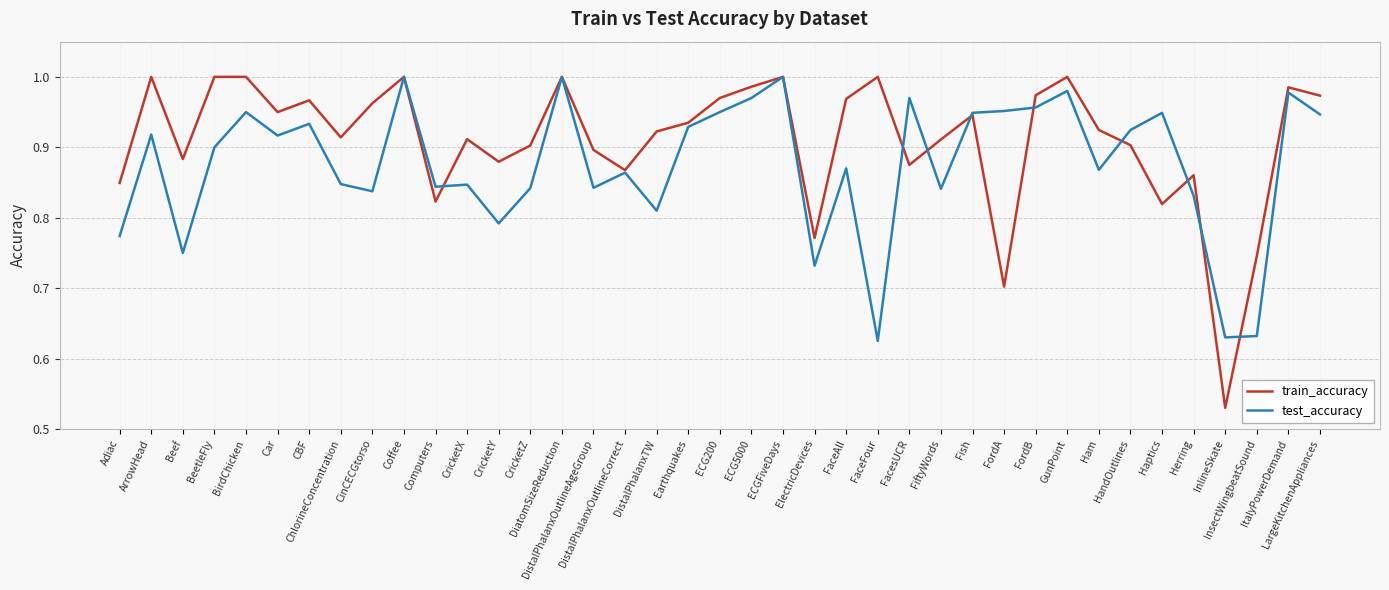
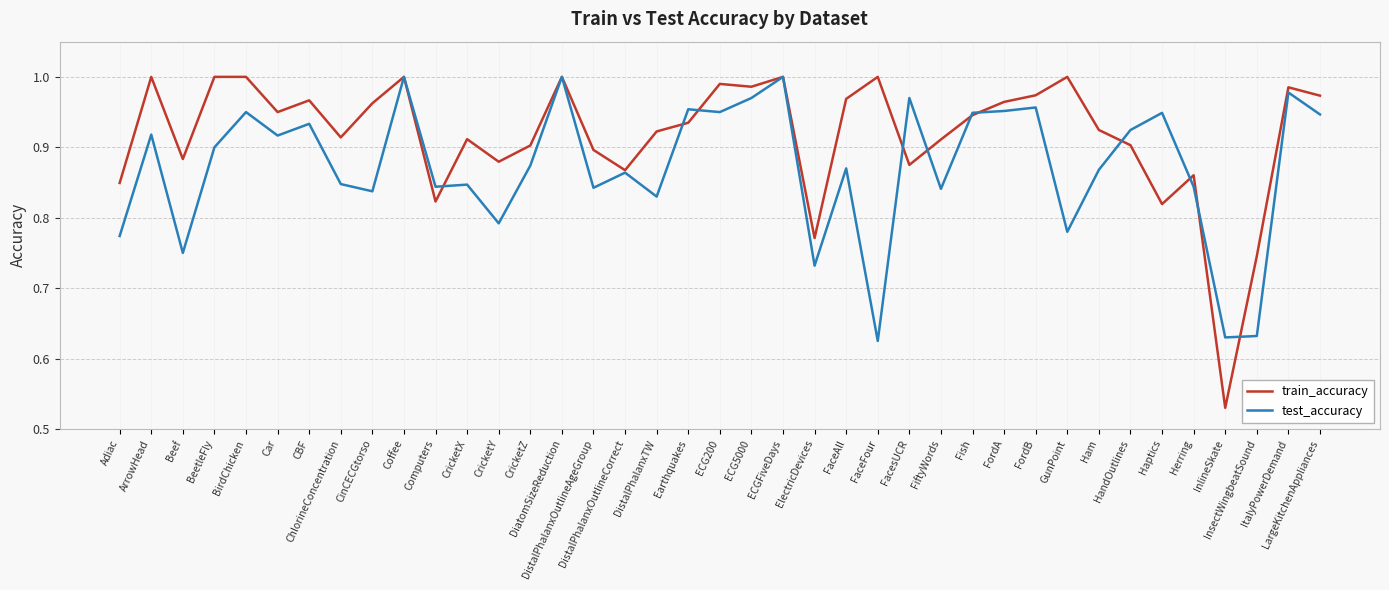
  {
    "train_accuracy": {
      "Adiac": 0.85,
      "ArrowHead": 1.00,
      "Beef": 0.88,
      "BeetleFly": 1.00,
      "BirdChicken": 1.00,
      "Car": 0.95,
      "CBF": 0.97,
      "ChlorineConcentration": 0.91,
      "CinCECGtorso": 0.96,
      "Computers": 0.82,
      "CricketX": 0.91,
      "CricketY": 0.88,
      "CricketZ": 0.90,
      "DistalPhalanxOutlineAgeGroup": 0.90,
      "DistalPhalanxTW": 0.92,
      "Earthquakes": 0.93,
-     "ECG200": 0.97,
+     "ECG200": 0.99,
      "ECG5000": 0.99,
      "ElectricDevices": 0.77,
      "FaceAll": 0.97,
      "FaceFour": 1.00,
      "FacesUCR": 0.88,
      "FiftyWords": 0.91,
-     "FordA": 0.70,
+     "FordA": 0.96,
      "FordB": 0.97,
      "GunPoint": 1.00,
      "Ham": 0.92,
      "HandOutlines": 0.90,
      "Haptics": 0.82,
      "Herring": 0.86,
      "InlineSkate": 0.53,
      "InsectWingbeatSound": 0.75,
      "ItalyPowerDemand": 0.99,
      "LargeKitchenAppliances": 0.97
    },
    "test_accuracy": {
      "Adiac": 0.77,
      "ArrowHead": 0.92,
      "Beef": 0.75,
      "BeetleFly": 0.90,
      "BirdChicken": 0.95,
      "Car": 0.92,
      "CBF": 0.93,
      "ChlorineConcentration": 0.85,
      "CinCECGtorso": 0.84,
      "Computers": 0.84,
      "CricketX": 0.85,
      "CricketY": 0.79,
-     "CricketZ": 0.84,
+     "CricketZ": 0.87,
      "DistalPhalanxOutlineAgeGroup": 0.84,
-     "DistalPhalanxTW": 0.81,
-     "Earthquakes": 0.93,
+     "DistalPhalanxTW": 0.83,
+     "Earthquakes": 0.95,
      "ECG200": 0.95,
      "ECG5000": 0.97,
      "ElectricDevices": 0.73,
      "FaceAll": 0.87,
      "FaceFour": 0.63,
      "FacesUCR": 0.97,
      "FiftyWords": 0.84,
      "FordA": 0.95,
      "FordB": 0.96,
-     "GunPoint": 0.98,
+     "GunPoint": 0.78,
      "Ham": 0.87,
      "HandOutlines": 0.92,
      "Haptics": 0.95,
-     "Herring": 0.83,
+     "Herring": 0.84,
      "InlineSkate": 0.63,
      "InsectWingbeatSound": 0.63,
      "ItalyPowerDemand": 0.98,
      "LargeKitchenAppliances": 0.95
    }
  }
